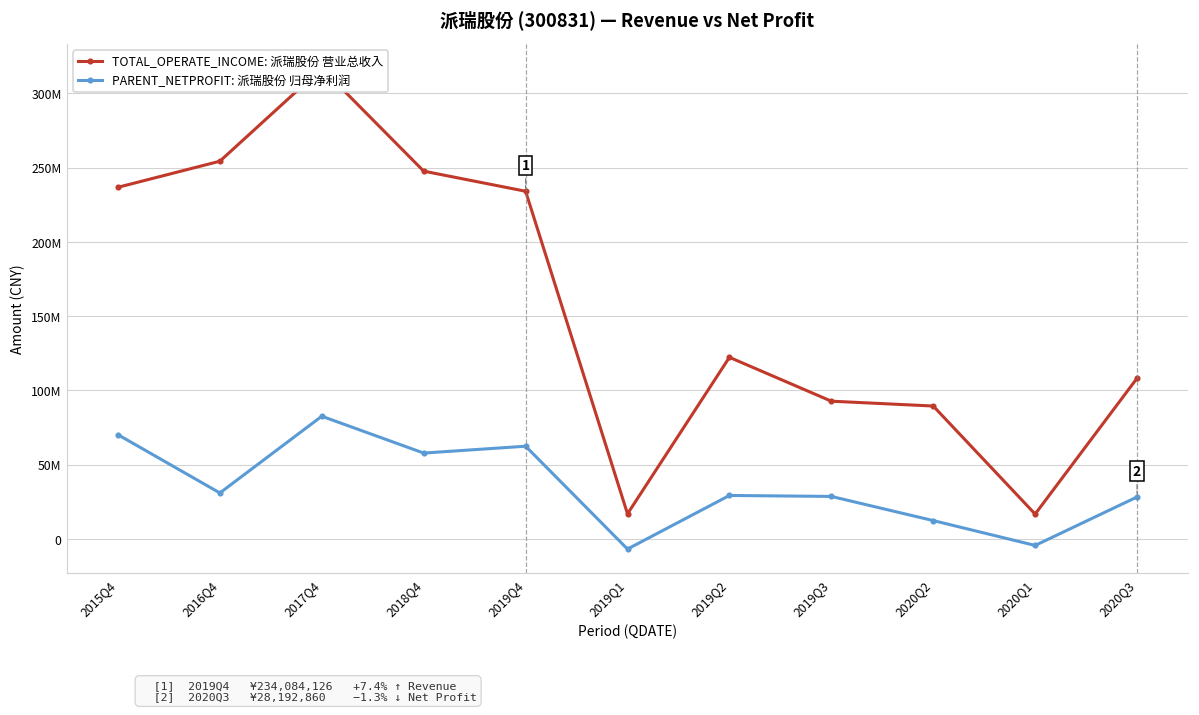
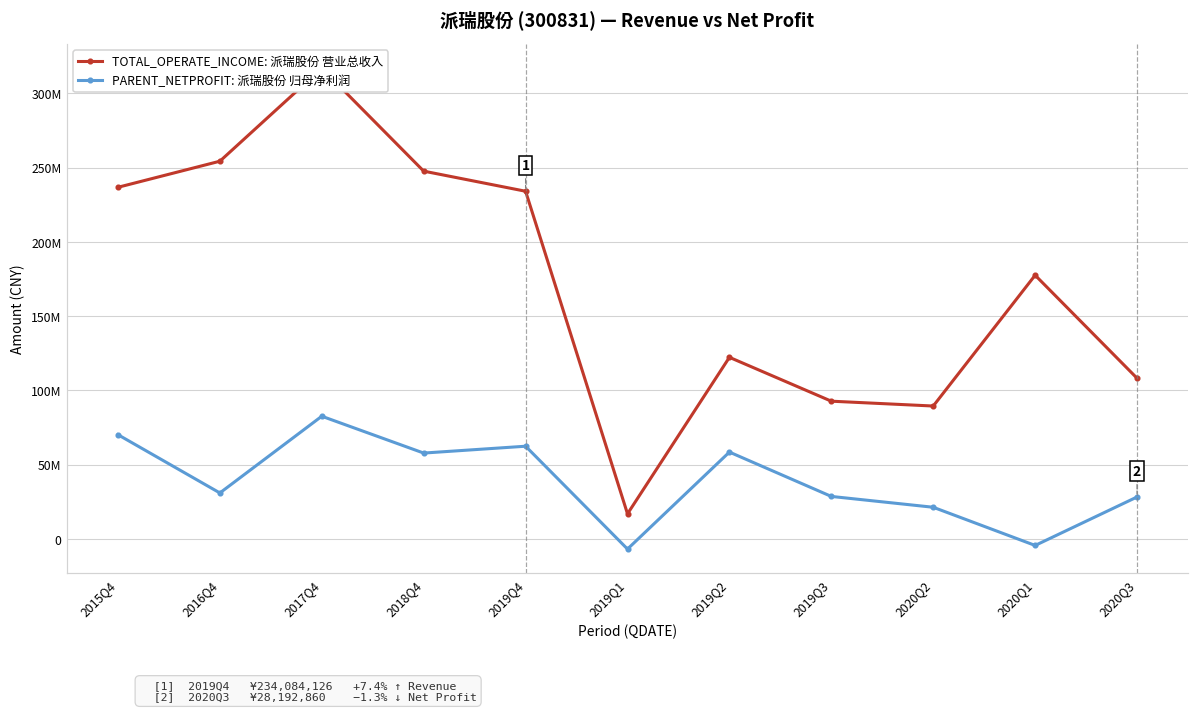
  {
    "TOTAL_OPERATE_INCOME: 派瑞股份 营业总收入": {
      "2015Q4": 237000000,
      "2016Q4": 254000000,
      "2018Q4": 248000000,
      "2019Q1": 17000000,
      "2019Q2": 122000000,
      "2019Q3": 93000000,
      "2020Q2": 89000000,
-     "2020Q1": 17000000,
+     "2020Q1": 178000000,
      "2020Q3": 108000000
    },
    "PARENT_NETPROFIT: 派瑞股份 归母净利润": {
      "2015Q4": 70000000,
      "2016Q4": 31000000,
      "2017Q4": 83000000,
      "2018Q4": 58000000,
      "2019Q4": 62000000,
      "2019Q1": -7000000,
-     "2019Q2": 29000000,
+     "2019Q2": 58000000,
      "2019Q3": 29000000,
-     "2020Q2": 12000000,
+     "2020Q2": 21000000,
      "2020Q1": -4000000
    }
  }
